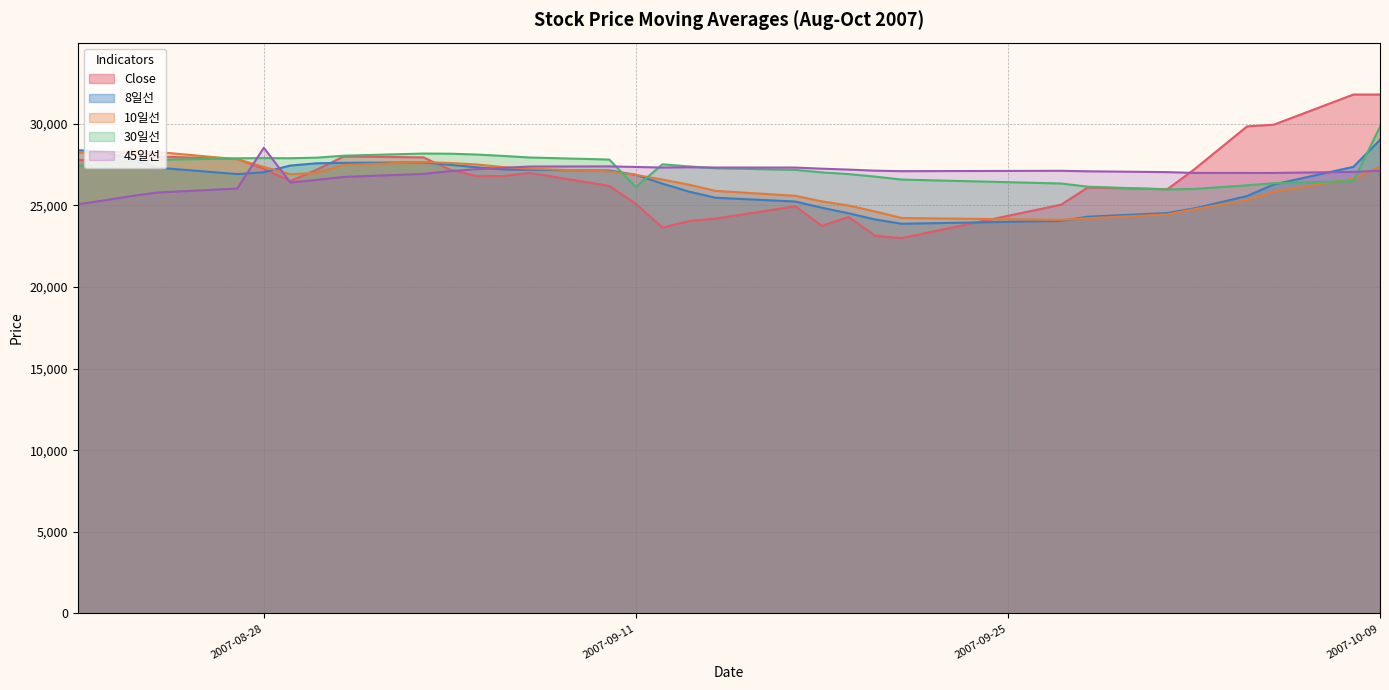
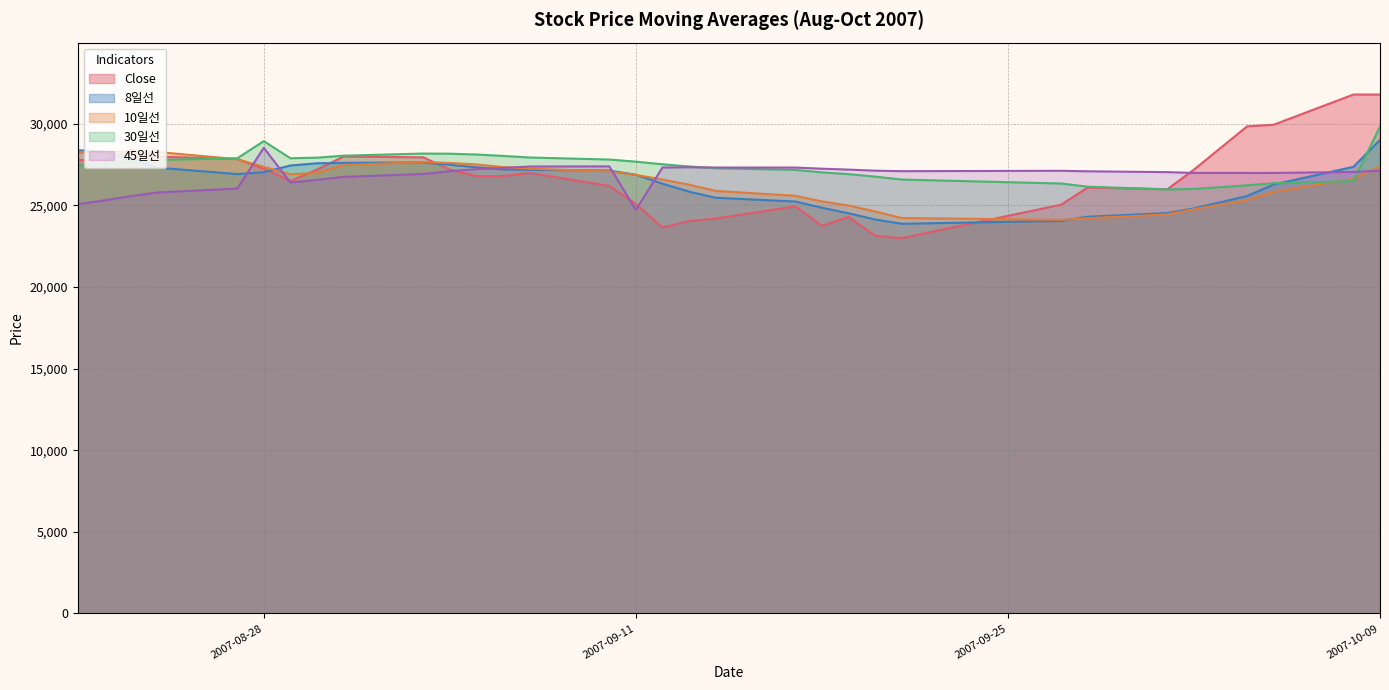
  {
    "8일선": {
      "2007-08-28": "27,000",
      "2007-10-09": "29,000"
    },
    "30일선": {
-     "2007-08-28": "27,900",
-     "2007-09-11": "26,100",
+     "2007-08-28": "28,900",
+     "2007-09-11": "27,700",
      "2007-10-09": "29,800"
    },
    "45일선": {
      "2007-08-28": "28,500",
-     "2007-09-11": "27,400",
+     "2007-09-11": "24,700",
      "2007-10-09": "27,100"
    }
  }
